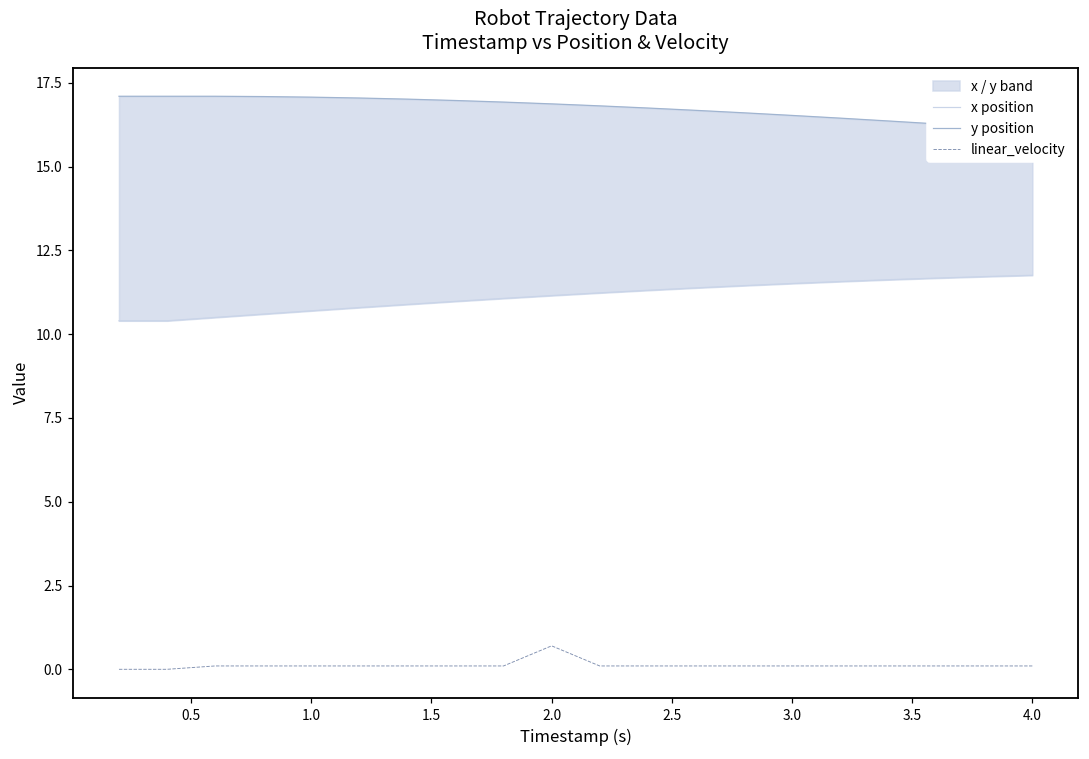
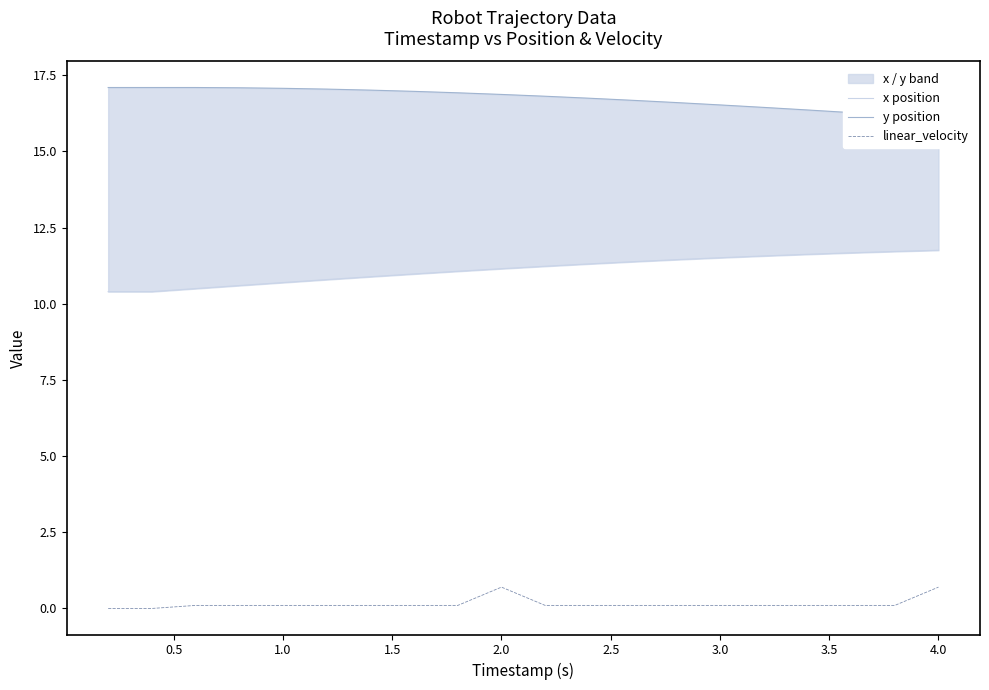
  {
    "linear_velocity": {
      "1.0": 0.1,
      "2.0": 0.7,
      "3.0": 0.1,
-     "4.0": 0.1
+     "4.0": 0.7
    }
  }
